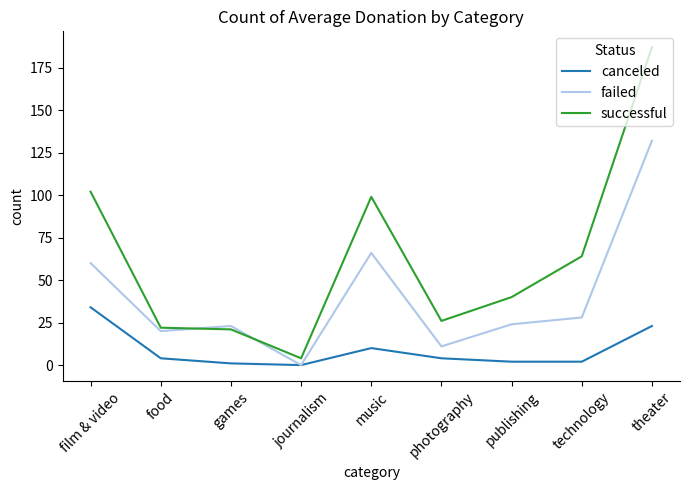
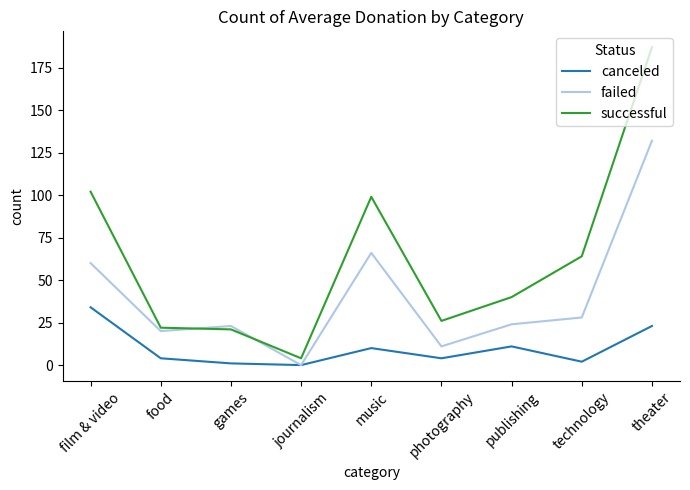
  {
    "canceled": {
      "film & video": 34,
      "food": 4,
      "games": 1,
      "music": 10,
      "photography": 4,
-     "publishing": 2,
+     "publishing": 11,
      "technology": 2,
      "theater": 23
    },
    "failed": {
      "film & video": 60,
      "food": 20,
      "games": 23,
      "music": 66,
      "photography": 11,
      "publishing": 24,
      "technology": 28,
      "theater": 132
    },
    "successful": {
      "film & video": 102,
      "food": 22,
      "games": 21,
      "journalism": 4,
      "music": 99,
      "photography": 26,
      "publishing": 40,
      "technology": 64
    }
  }
